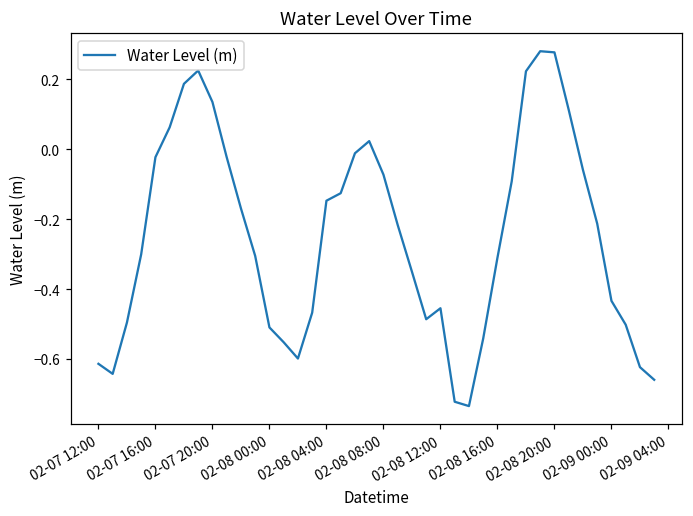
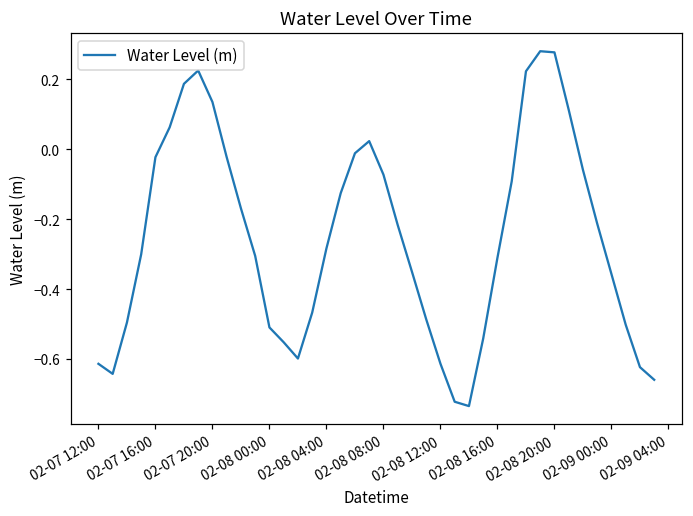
  {
    "02-07 12:00": -0.61,
    "02-07 16:00": -0.02,
    "02-07 20:00": 0.14,
    "02-08 00:00": -0.51,
-   "02-08 04:00": -0.15,
+   "02-08 04:00": -0.28,
    "02-08 08:00": -0.07,
-   "02-08 12:00": -0.45,
+   "02-08 12:00": -0.61,
    "02-08 16:00": -0.31,
    "02-08 20:00": 0.28,
-   "02-09 00:00": -0.43
+   "02-09 00:00": -0.36
  }
